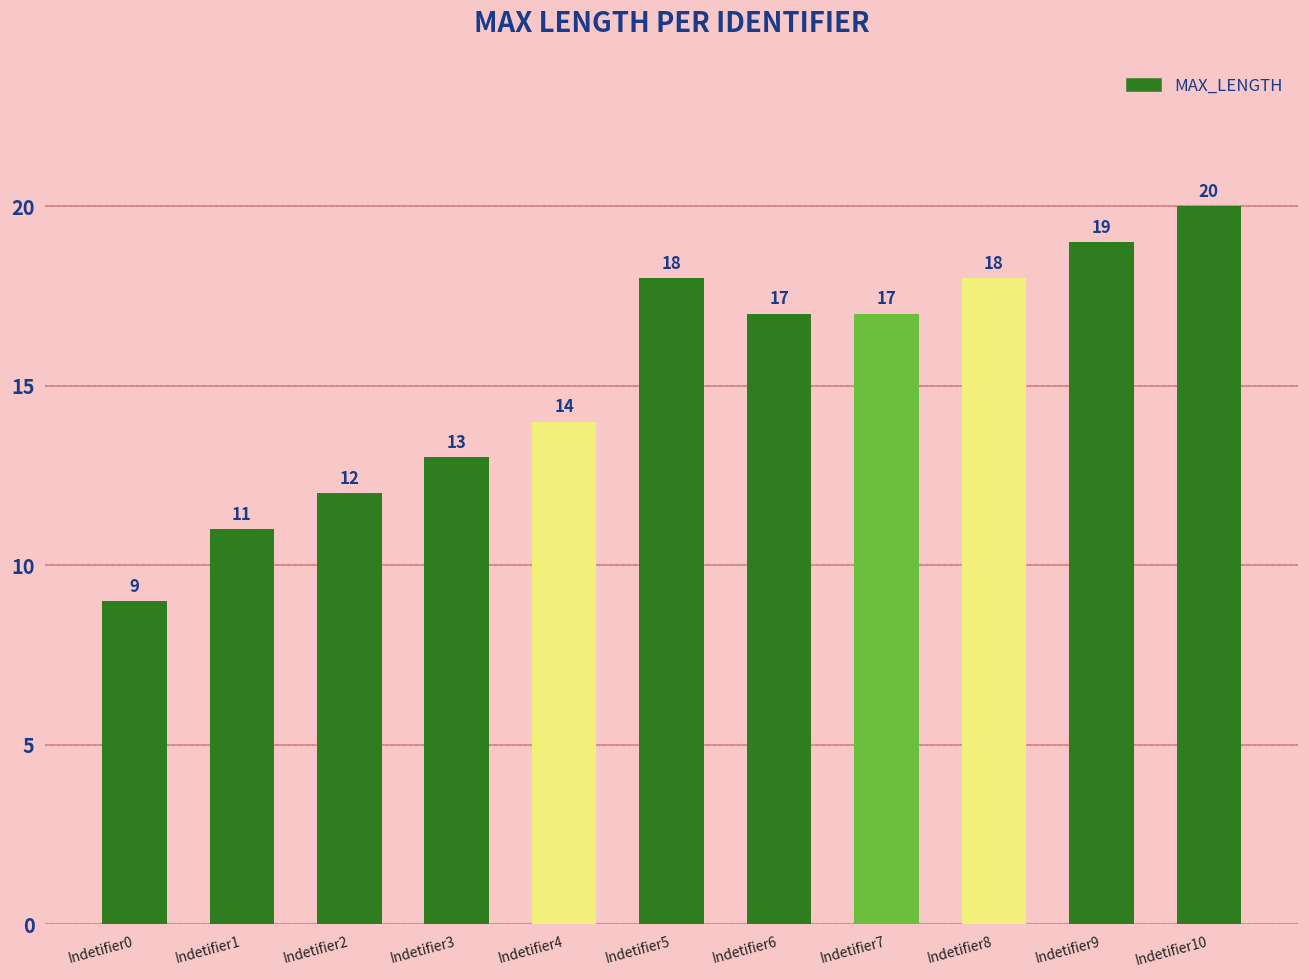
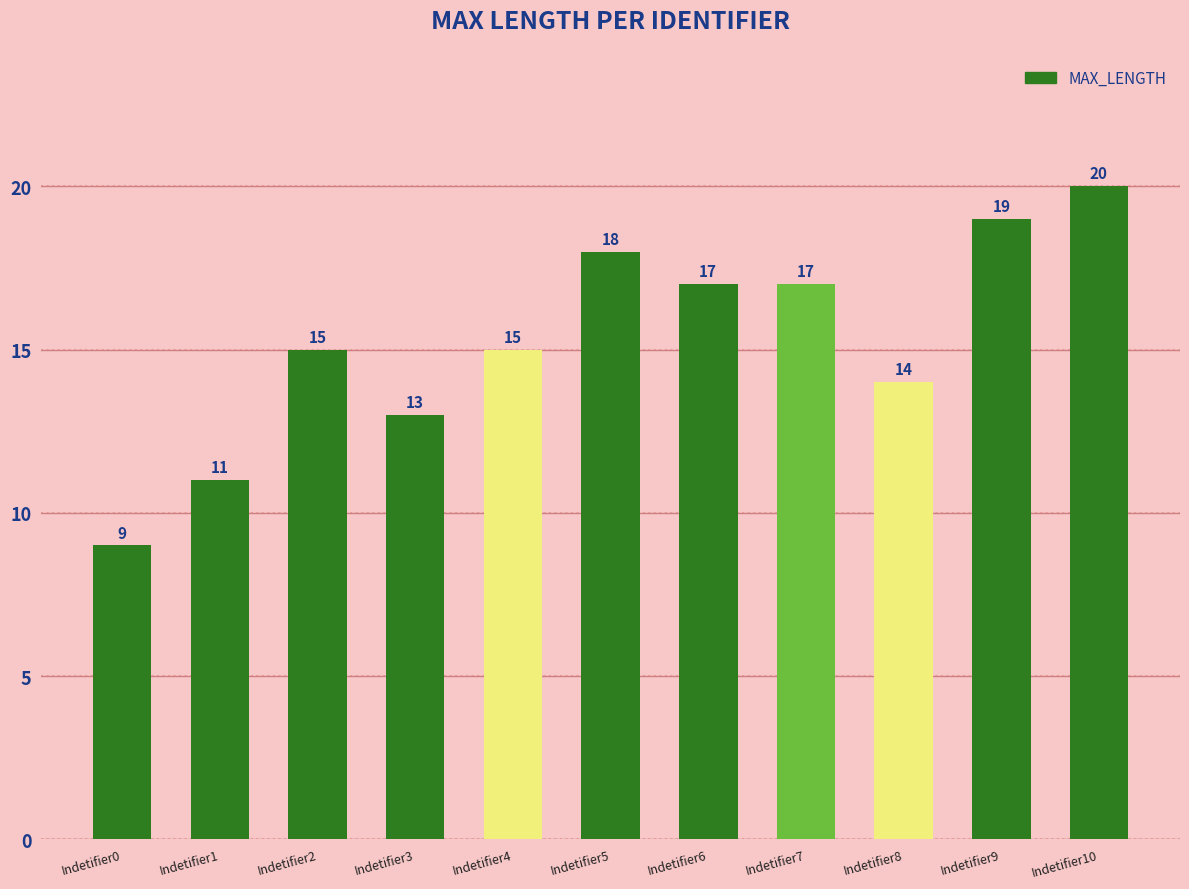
  {
    "Indetifier0": 9,
    "Indetifier1": 11,
-   "Indetifier2": 12,
+   "Indetifier2": 15,
    "Indetifier3": 13,
-   "Indetifier4": 14,
+   "Indetifier4": 15,
    "Indetifier5": 18,
    "Indetifier6": 17,
    "Indetifier7": 17,
-   "Indetifier8": 18,
+   "Indetifier8": 14,
    "Indetifier9": 19,
    "Indetifier10": 20
  }
